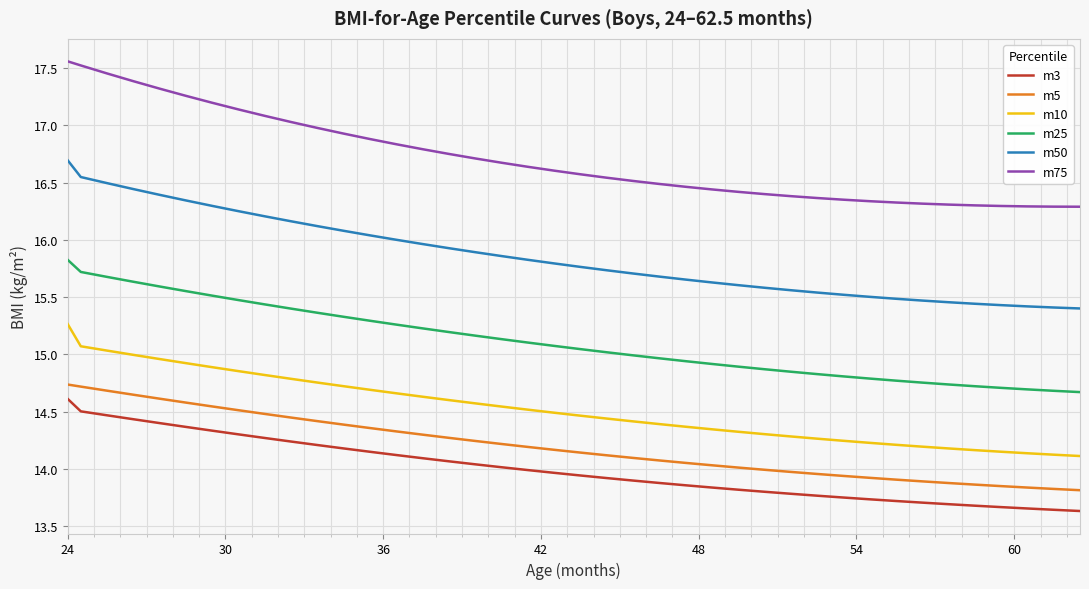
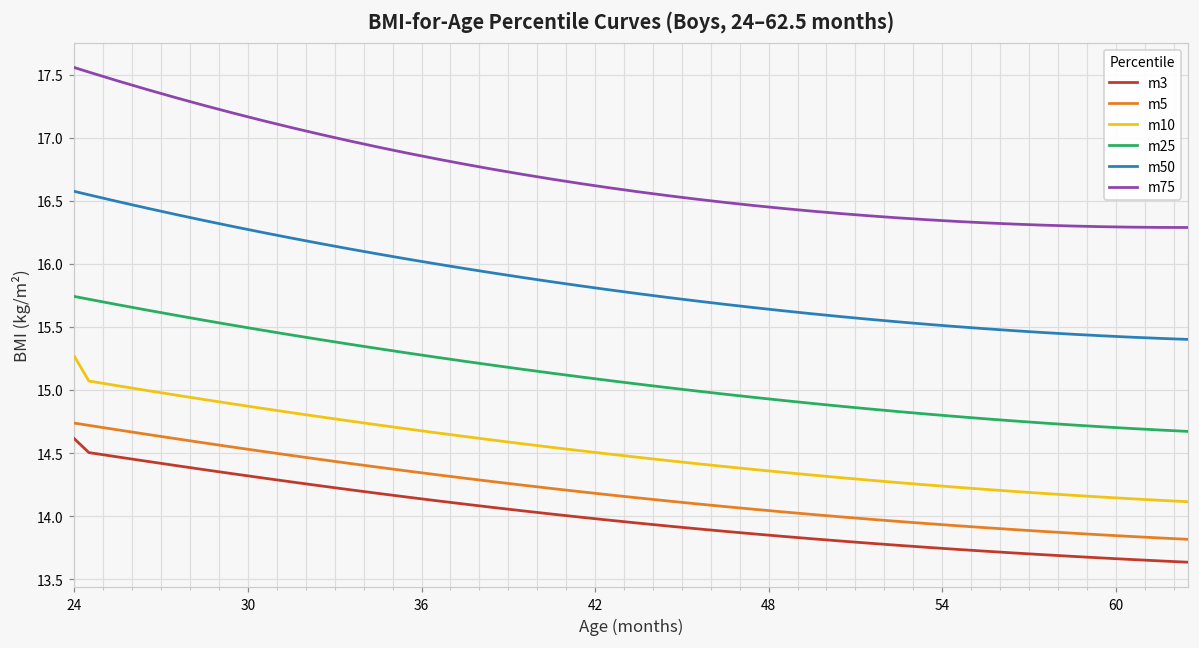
  {
    "m3": {
      "24": 14.61
    },
    "m5": {
      "24": 14.74
    },
    "m10": {
      "24": 15.27
    },
    "m25": {
-     "24": 15.83
+     "24": 15.74
    },
    "m50": {
-     "24": 16.69
+     "24": 16.58
    },
    "m75": {
      "24": 17.56
    }
  }
